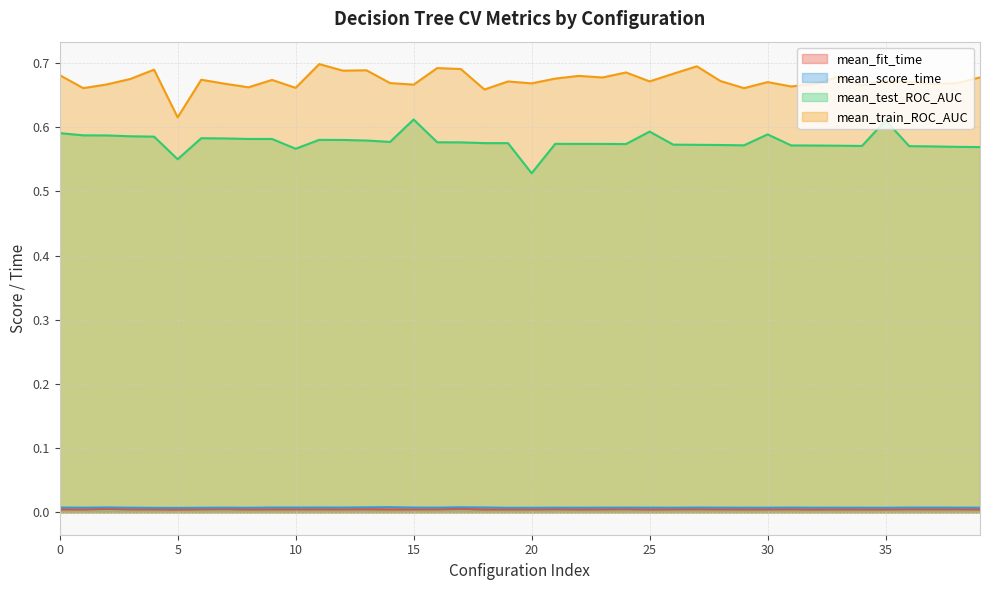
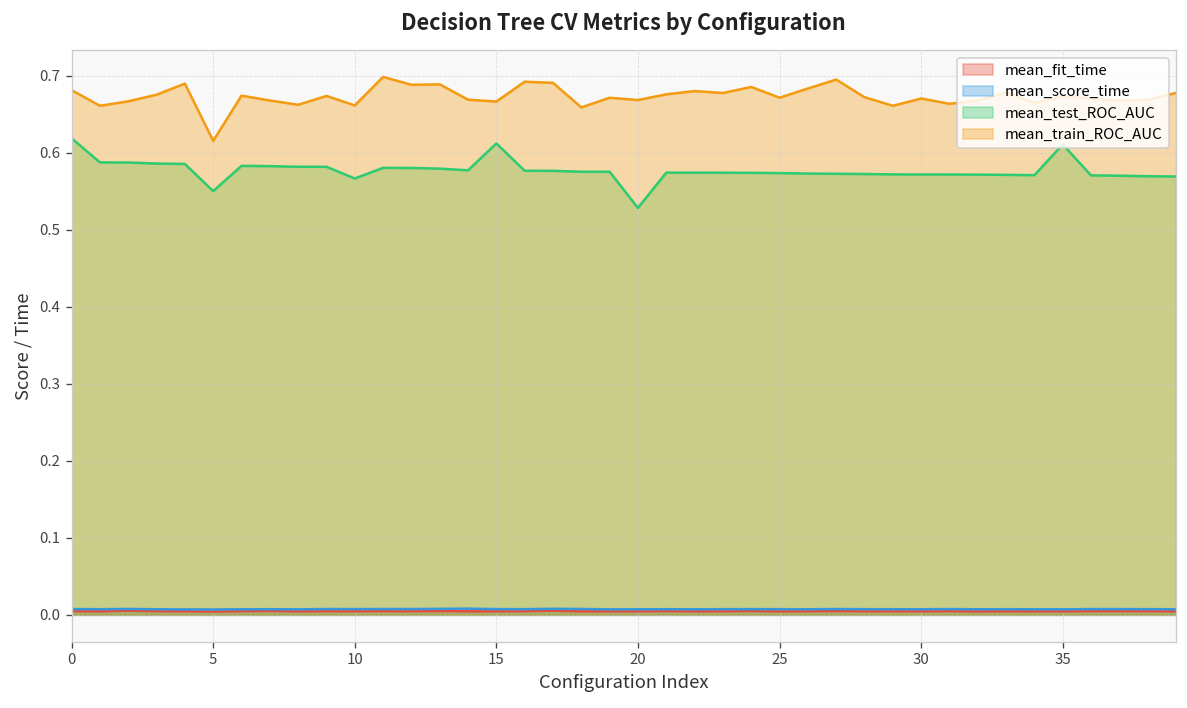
  {
    "mean_test_ROC_AUC": {
-     "0": 0.59,
+     "0": 0.62,
      "5": 0.55,
      "10": 0.57,
      "15": 0.61,
      "20": 0.53,
-     "25": 0.59,
-     "30": 0.59
+     "25": 0.57,
+     "30": 0.57
    }
  }
